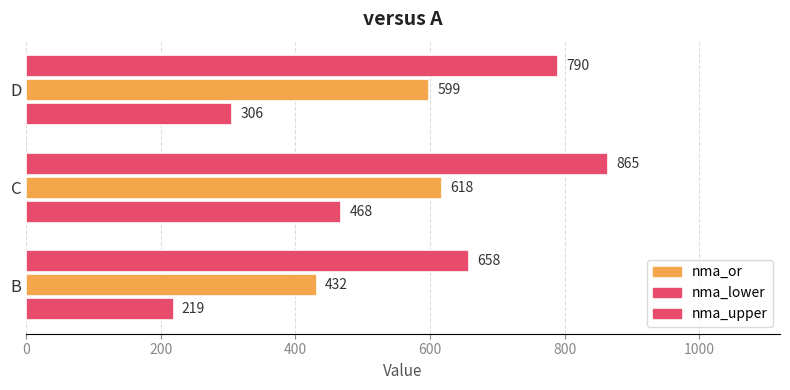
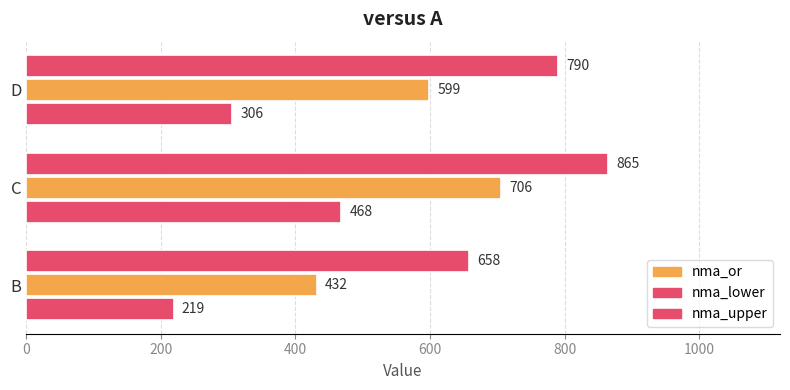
  {
    "D": 599,
-   "C": 618,
+   "C": 706,
    "B": 432
  }
